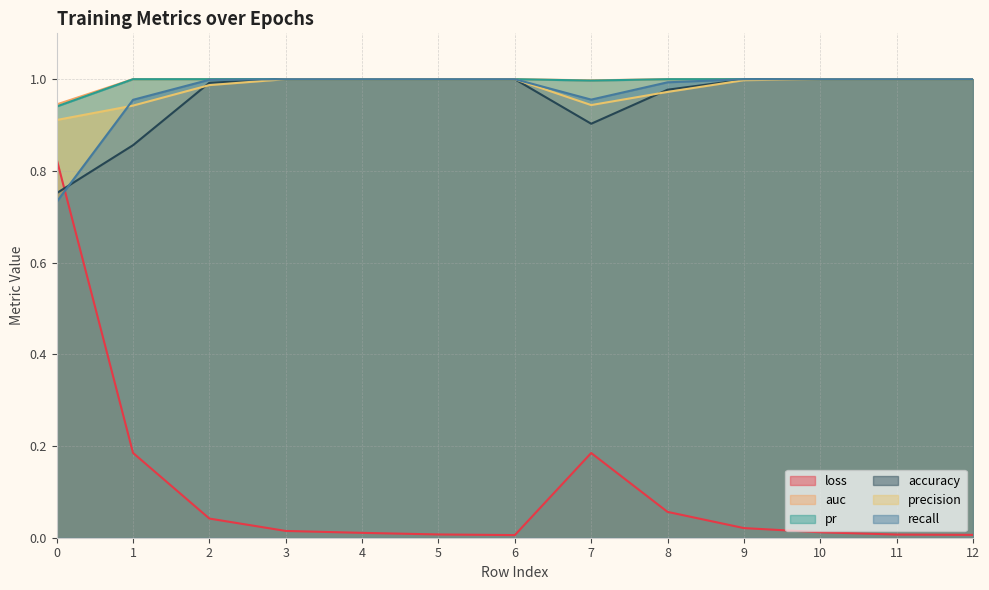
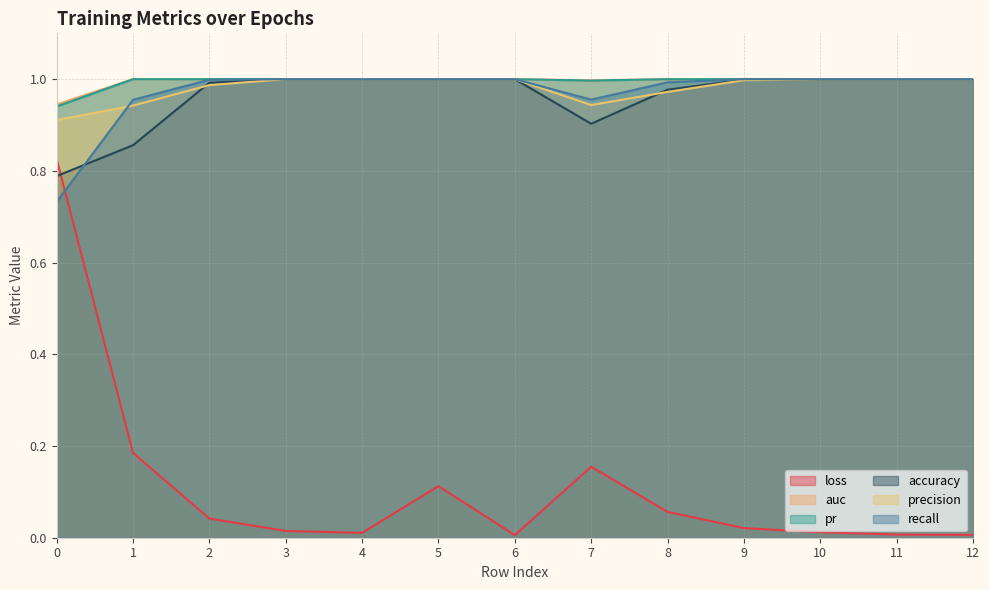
  {
    "loss": {
      "0": 0.83,
      "1": 0.18,
      "2": 0.04,
      "3": 0.01,
      "4": 0.01,
-     "5": 0.01,
+     "5": 0.11,
      "6": 0.01,
-     "7": 0.18,
+     "7": 0.15,
      "8": 0.06,
      "9": 0.02,
      "10": 0.01,
      "11": 0.01,
      "12": 0.01
    },
    "accuracy": {
-     "0": 0.75,
+     "0": 0.79,
      "1": 0.86,
      "7": 0.90
    }
  }
